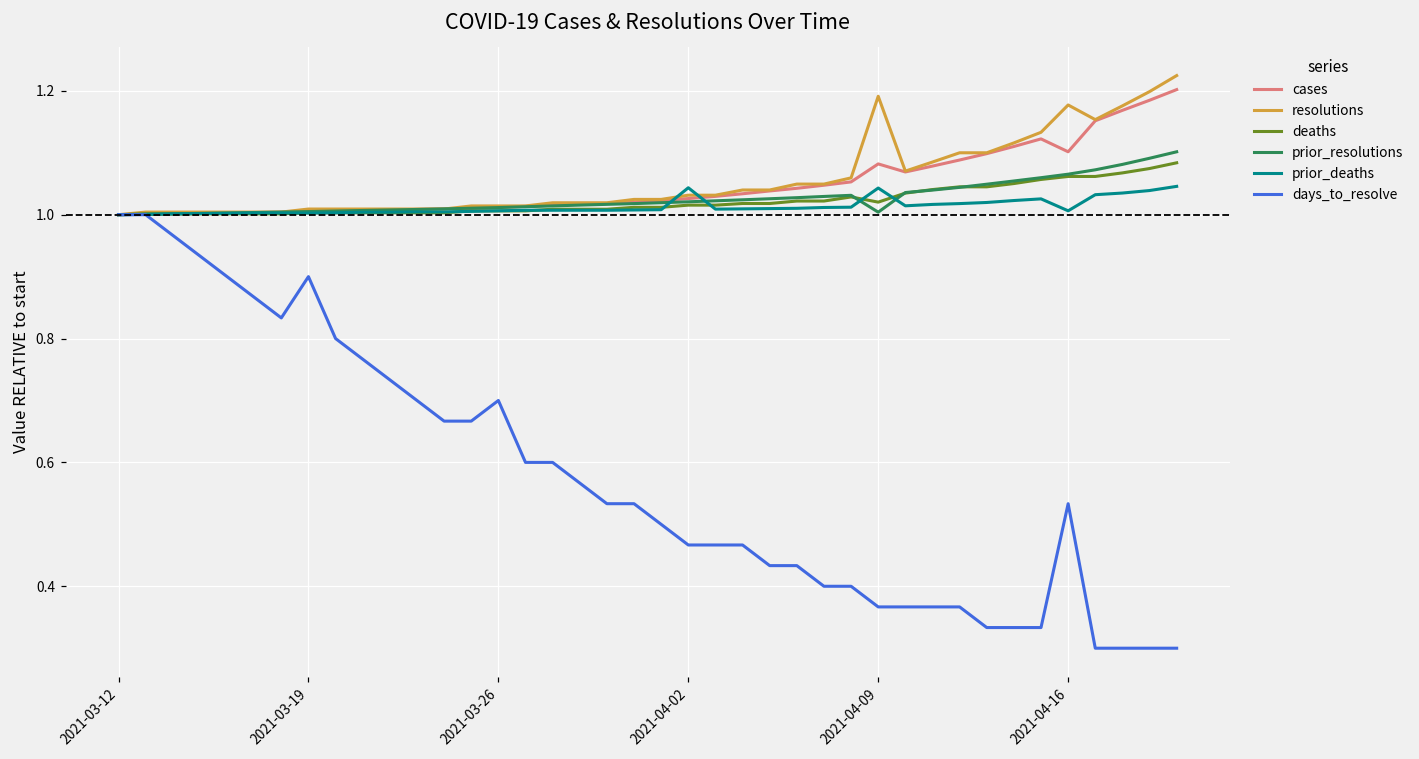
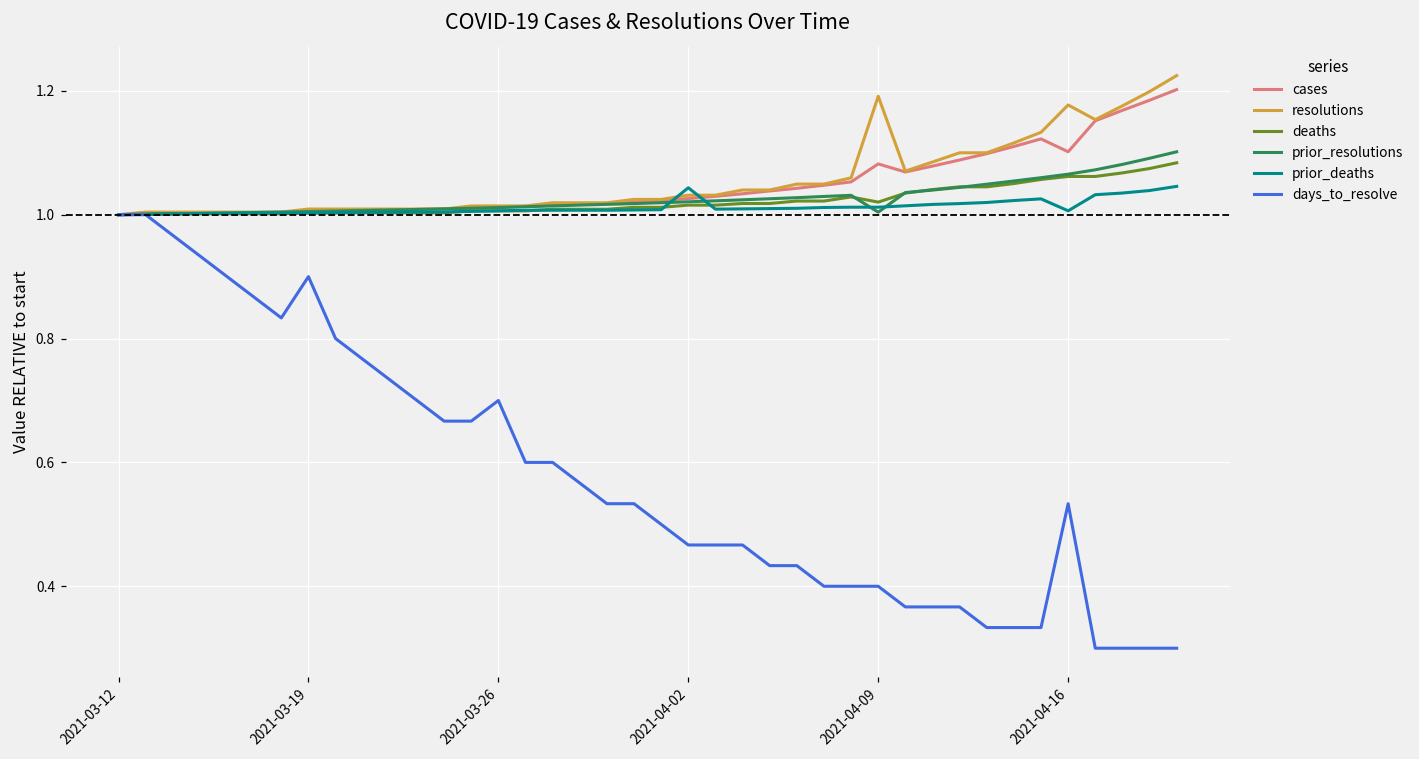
  {
    "cases": {
      "2021-04-02": 1.03,
      "2021-04-09": 1.08,
      "2021-04-16": 1.10
    },
    "resolutions": {
      "2021-04-02": 1.03,
      "2021-04-09": 1.19,
      "2021-04-16": 1.18
    },
    "deaths": {
      "2021-04-02": 1.02,
      "2021-04-09": 1.02
    },
    "prior_resolutions": {
      "2021-04-02": 1.02,
      "2021-04-09": 1.00
    },
    "prior_deaths": {
      "2021-04-02": 1.04,
-     "2021-04-09": 1.04,
+     "2021-04-09": 1.01,
      "2021-04-16": 1.01
    },
    "days_to_resolve": {
      "2021-03-19": 0.90,
      "2021-03-26": 0.70,
      "2021-04-02": 0.47,
-     "2021-04-09": 0.37,
+     "2021-04-09": 0.40,
      "2021-04-16": 0.53
    }
  }
